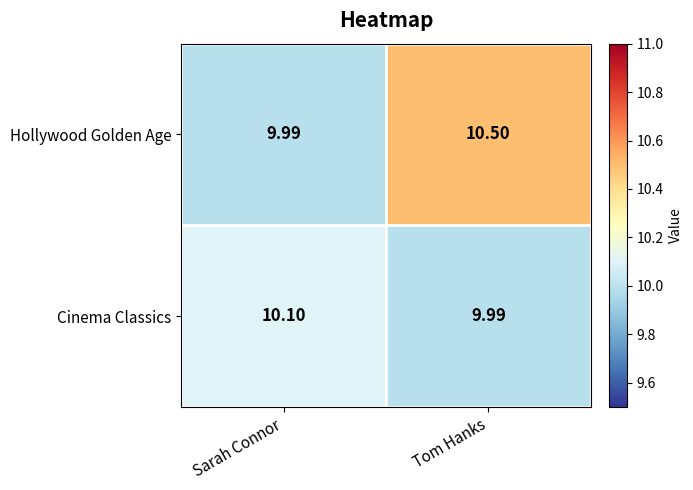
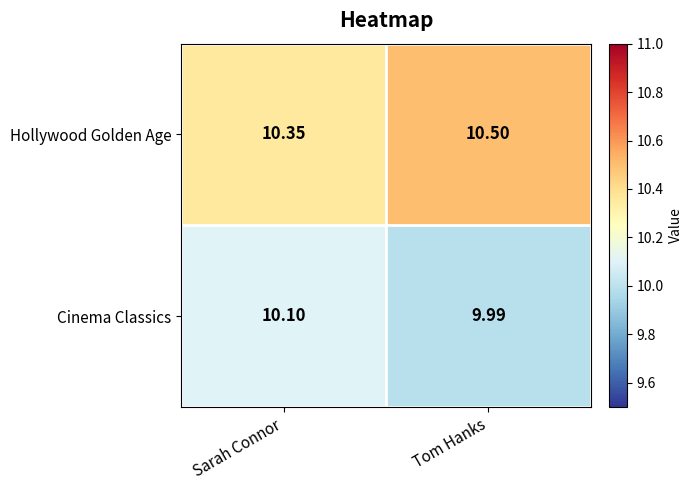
  {
    "Hollywood Golden Age": {
-     "Sarah Connor": 9.99,
+     "Sarah Connor": 10.35,
      "Tom Hanks": 10.50
    },
    "Cinema Classics": {
      "Sarah Connor": 10.10,
      "Tom Hanks": 9.99
    }
  }
